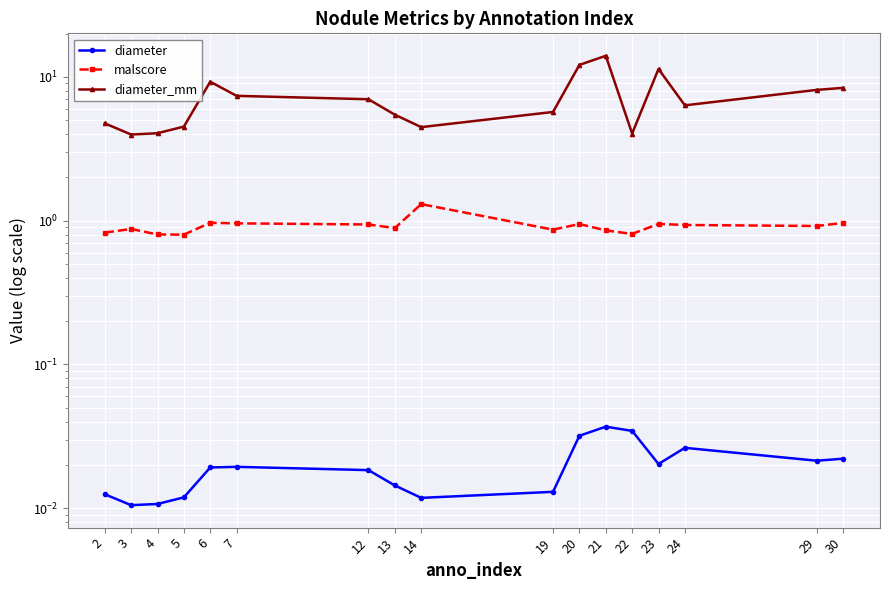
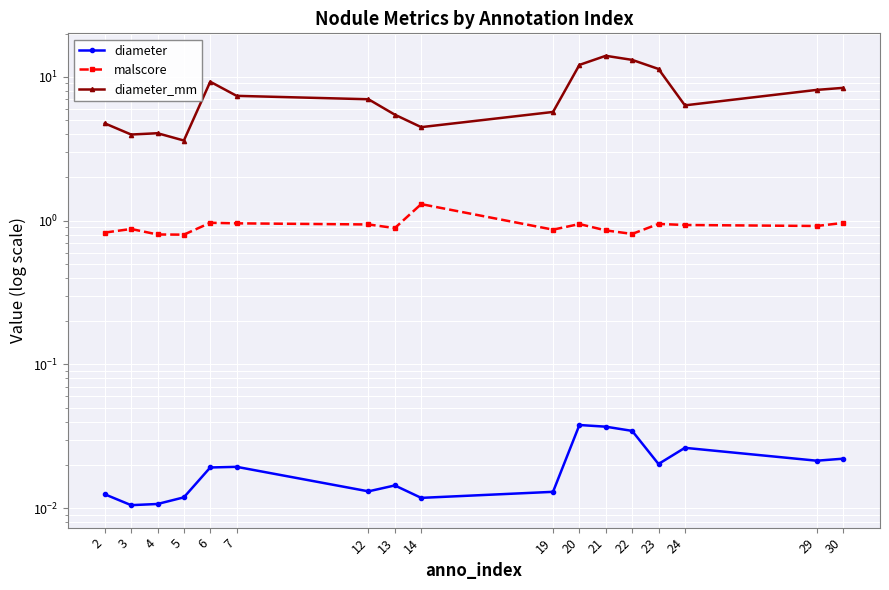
  {
    "diameter": {
      "2": 0.013,
      "3": 0.011,
      "4": 0.011,
      "5": 0.012,
      "6": 0.019,
      "7": 0.019,
-     "12": 0.018,
+     "12": 0.013,
      "13": 0.014,
      "14": 0.012,
      "19": 0.013,
-     "20": 0.032,
+     "20": 0.038,
      "21": 0.037,
      "22": 0.035,
      "23": 0.020,
      "24": 0.026,
      "29": 0.021,
      "30": 0.022
    },
    "malscore": {
      "2": 0.8,
      "3": 0.9,
      "4": 0.8,
      "5": 0.8,
      "6": 1.0,
      "7": 1.0,
      "12": 0.9,
      "13": 0.9,
      "14": 1.3,
      "19": 0.9,
      "20": 0.9,
      "21": 0.9,
      "22": 0.8,
      "23": 0.9,
      "24": 0.9,
      "29": 0.9,
      "30": 1.0
    },
    "diameter_mm": {
      "2": 4.7,
      "3": 4.0,
      "4": 4.1,
-     "5": 4.5,
+     "5": 3.6,
      "6": 9,
      "7": 7,
      "12": 7,
      "13": 5.5,
      "14": 4.5,
      "19": 5.7,
      "20": 12,
      "21": 14,
-     "22": 4.0,
+     "22": 13,
      "23": 11,
      "24": 6,
      "29": 8,
      "30": 8
    }
  }
